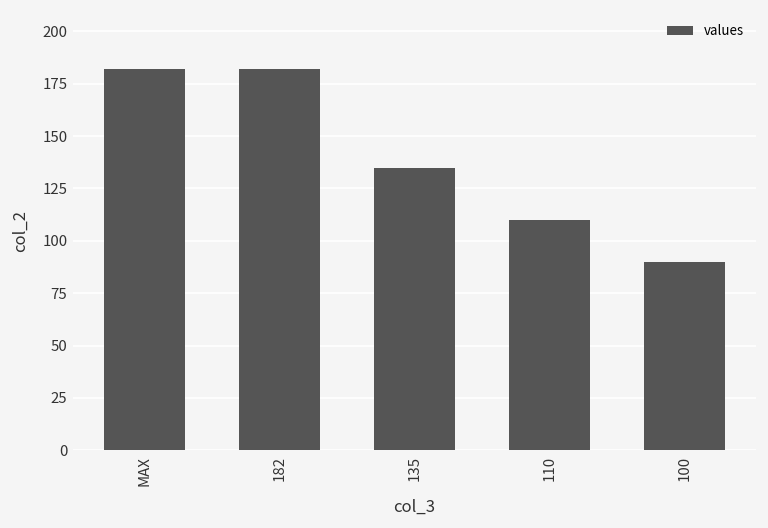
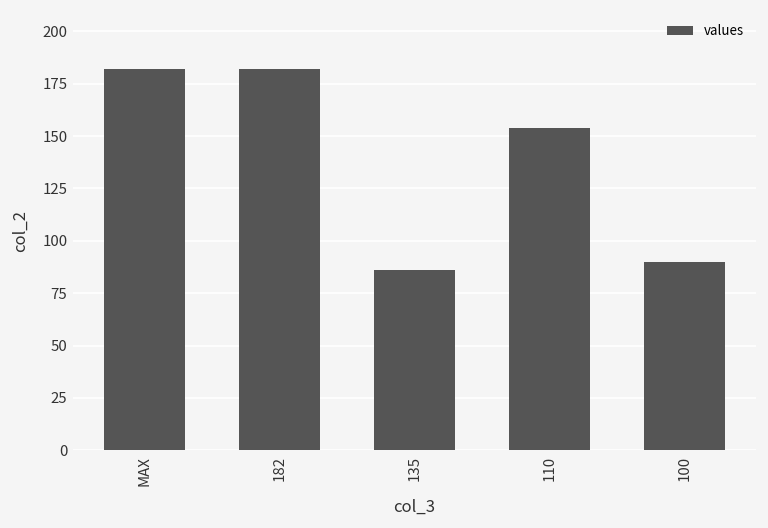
  {
    "MAX": 182,
    "182": 182,
-   "135": 135,
-   "110": 110,
+   "135": 86,
+   "110": 154,
    "100": 90
  }
